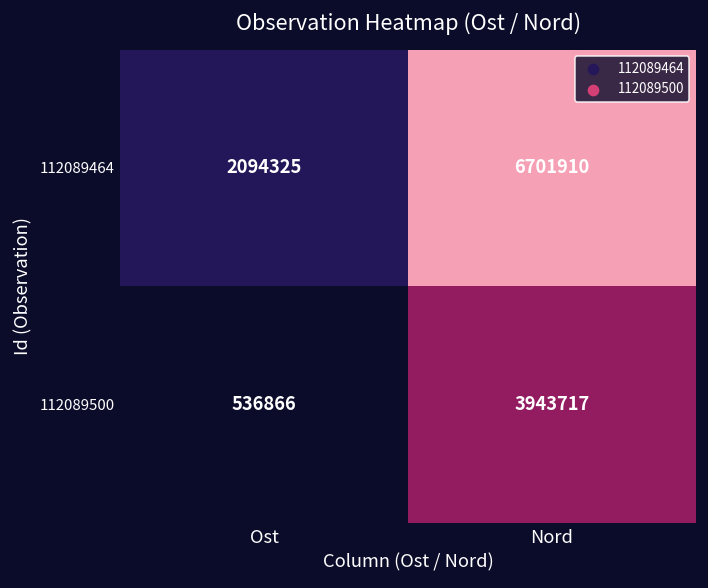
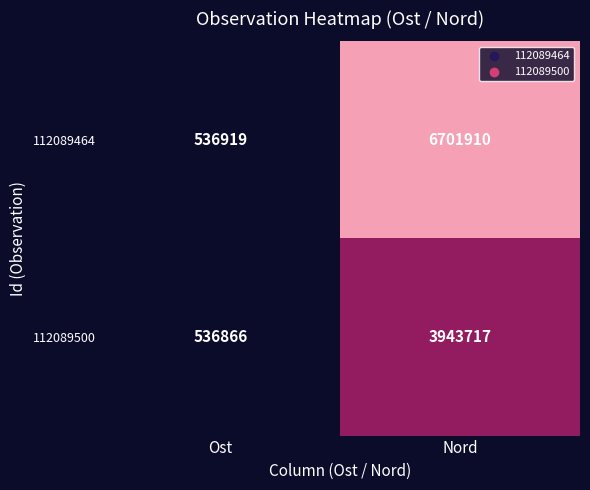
  {
    "112089464": {
-     "Ost": 2094325,
+     "Ost": 536919,
      "Nord": 6701910
    },
    "112089500": {
      "Ost": 536866,
      "Nord": 3943717
    }
  }
